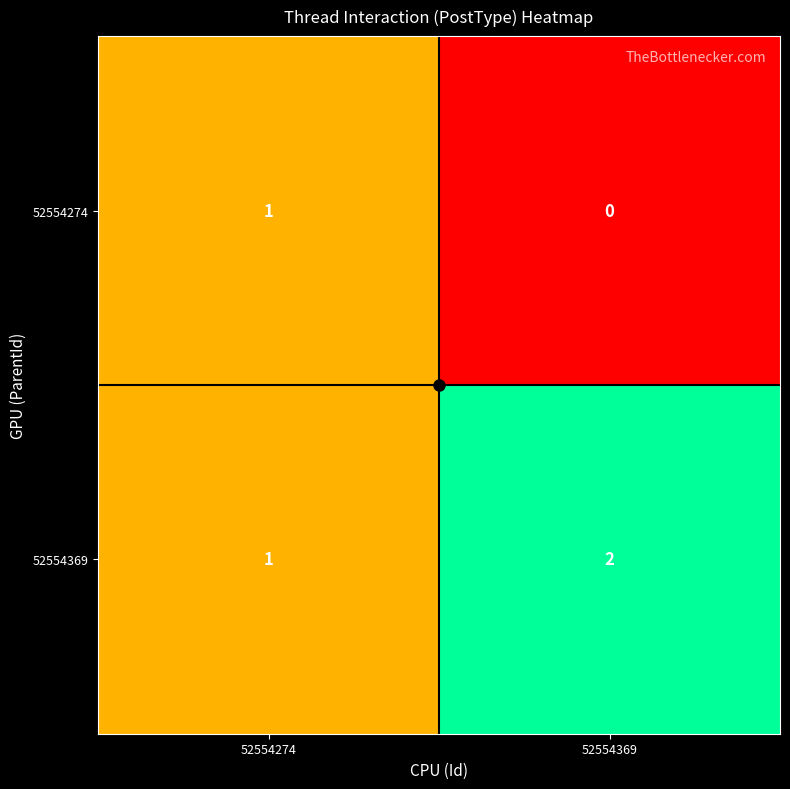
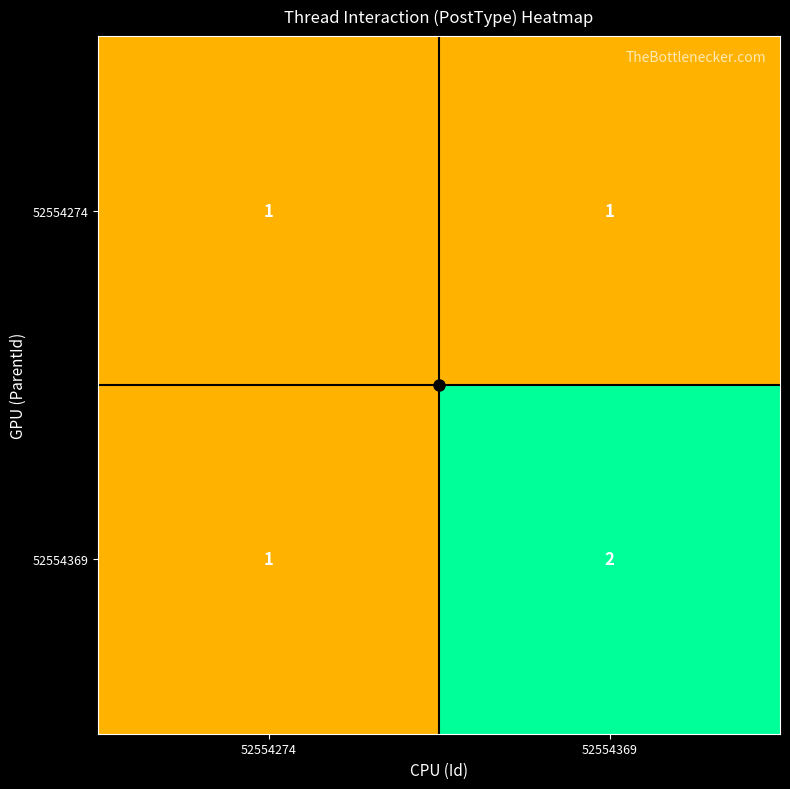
  {
    "52554274": {
      "52554274": 1,
-     "52554369": 0
+     "52554369": 1
    },
    "52554369": {
      "52554274": 1,
      "52554369": 2
    }
  }
